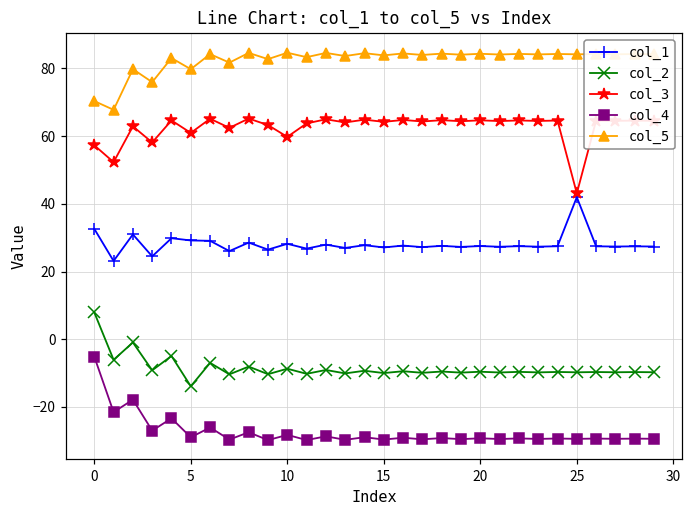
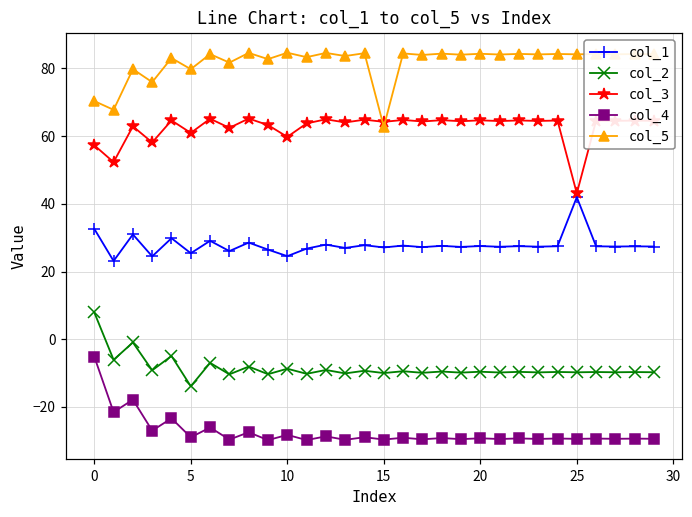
  {
    "col_1": {
      "0": 33,
-     "5": 29,
-     "10": 28,
+     "5": 25,
+     "10": 25,
      "15": 27,
      "20": 28,
      "25": 42
    },
    "col_2": {
      "0": 8,
      "5": -14,
      "10": -9,
      "15": -10,
      "20": -10,
      "25": -10
    },
    "col_3": {
      "0": 57,
      "5": 61,
      "10": 60,
      "15": 64,
      "20": 65,
      "25": 43
    },
    "col_4": {
      "0": -5,
      "5": -29,
      "10": -28,
      "15": -30,
      "20": -29,
      "25": -29
    },
    "col_5": {
      "0": 70,
      "5": 80,
      "10": 85,
-     "15": 84,
+     "15": 63,
      "20": 84,
      "25": 84
    }
  }
